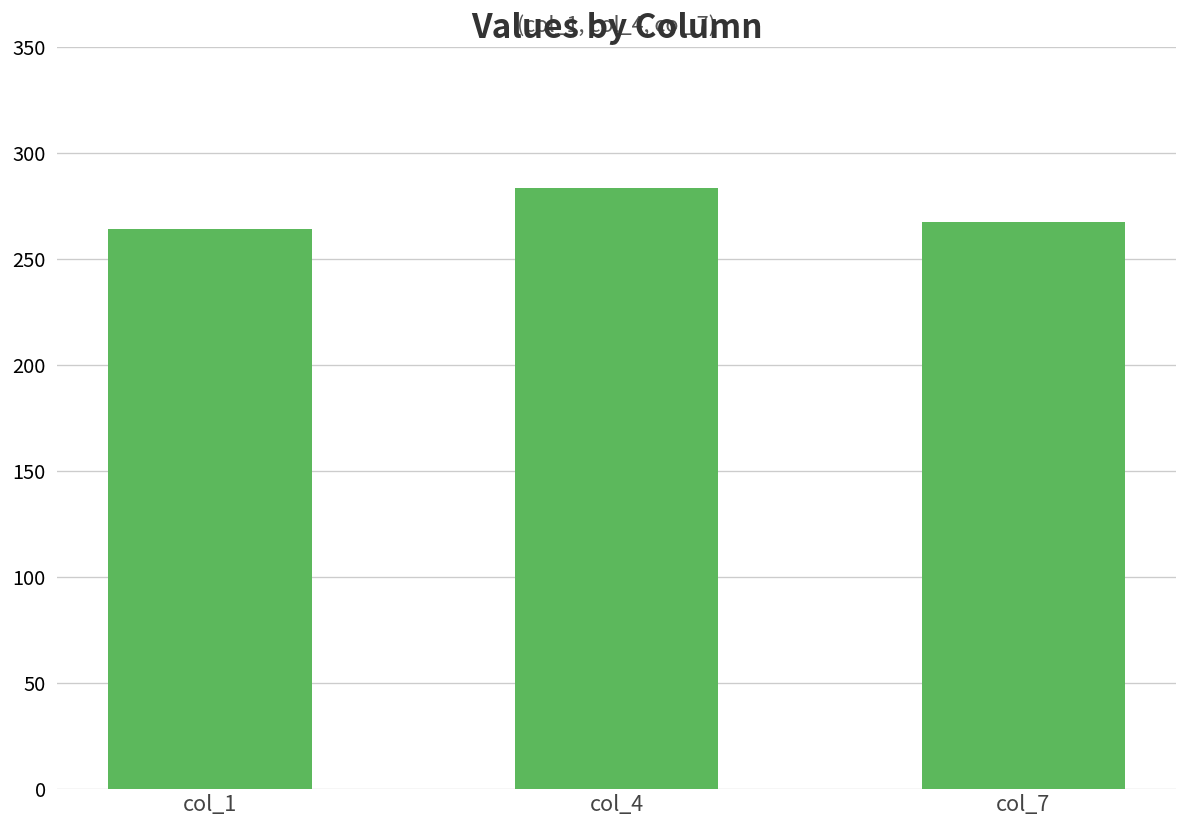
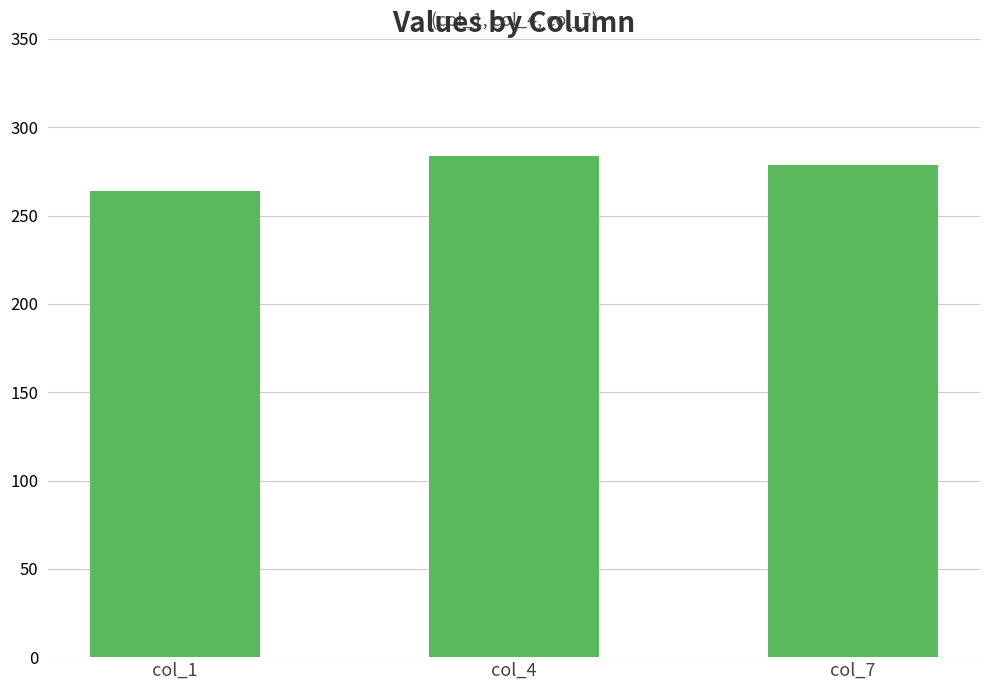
  {
    "col_1": 264,
    "col_4": 283,
-   "col_7": 267
+   "col_7": 278
  }
